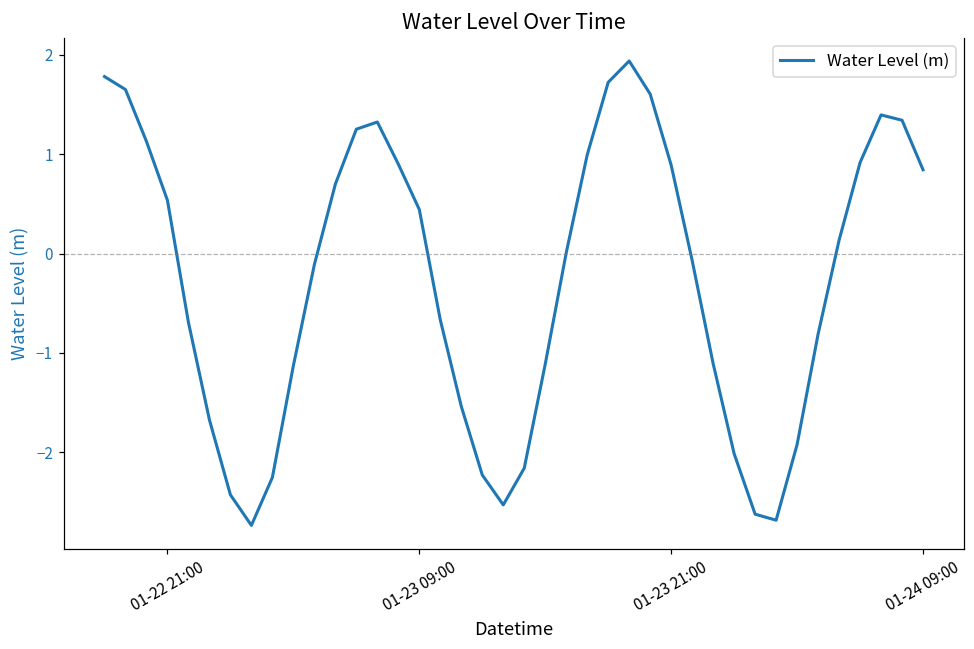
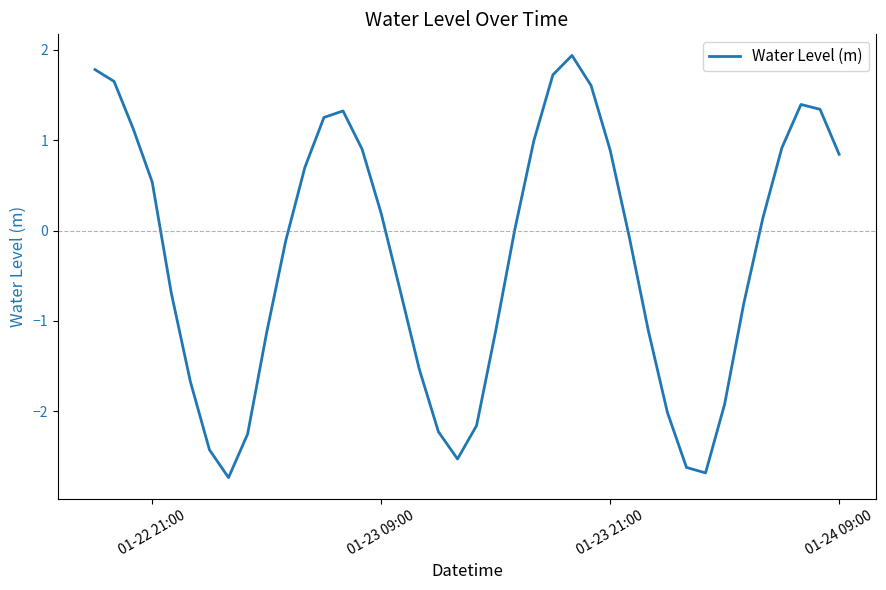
  {
    "01-22 21:00": 0.5,
-   "01-23 09:00": 0.4,
+   "01-23 09:00": 0.2,
    "01-23 21:00": 0.9,
    "01-24 09:00": 0.8
  }
